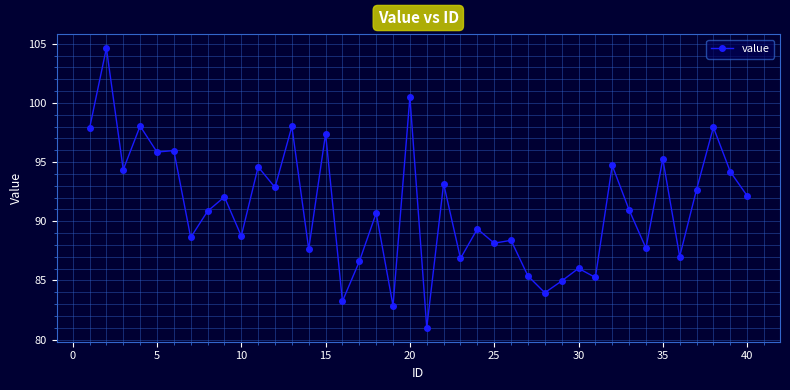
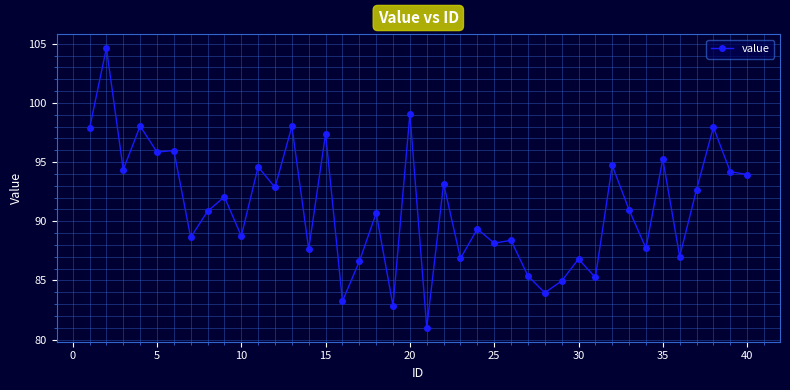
  {
    "5": 95.9,
    "10": 88.8,
    "15": 97.4,
-   "20": 100.5,
+   "20": 99.1,
    "25": 88.2,
-   "30": 86.0,
+   "30": 86.8,
    "35": 95.3,
-   "40": 92.2
+   "40": 94.0
  }
